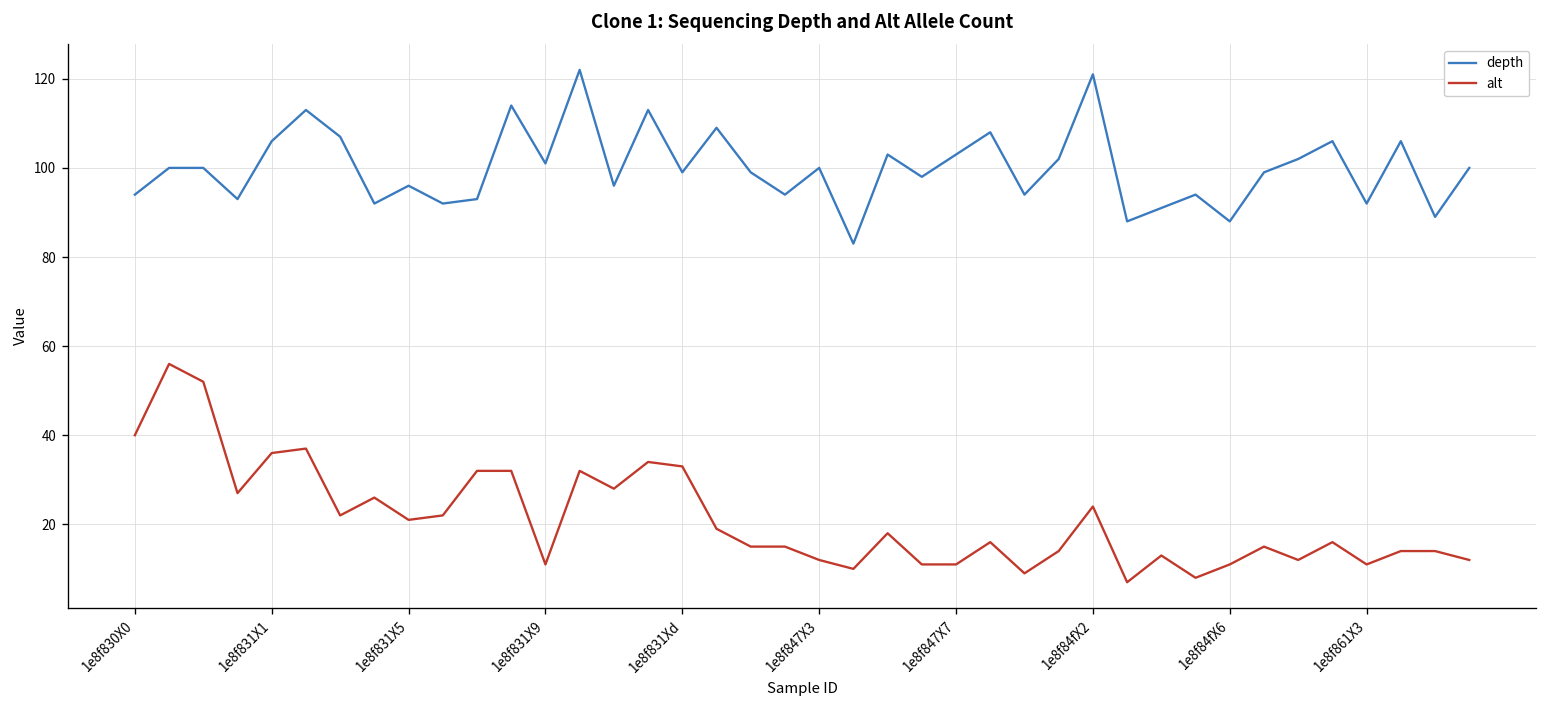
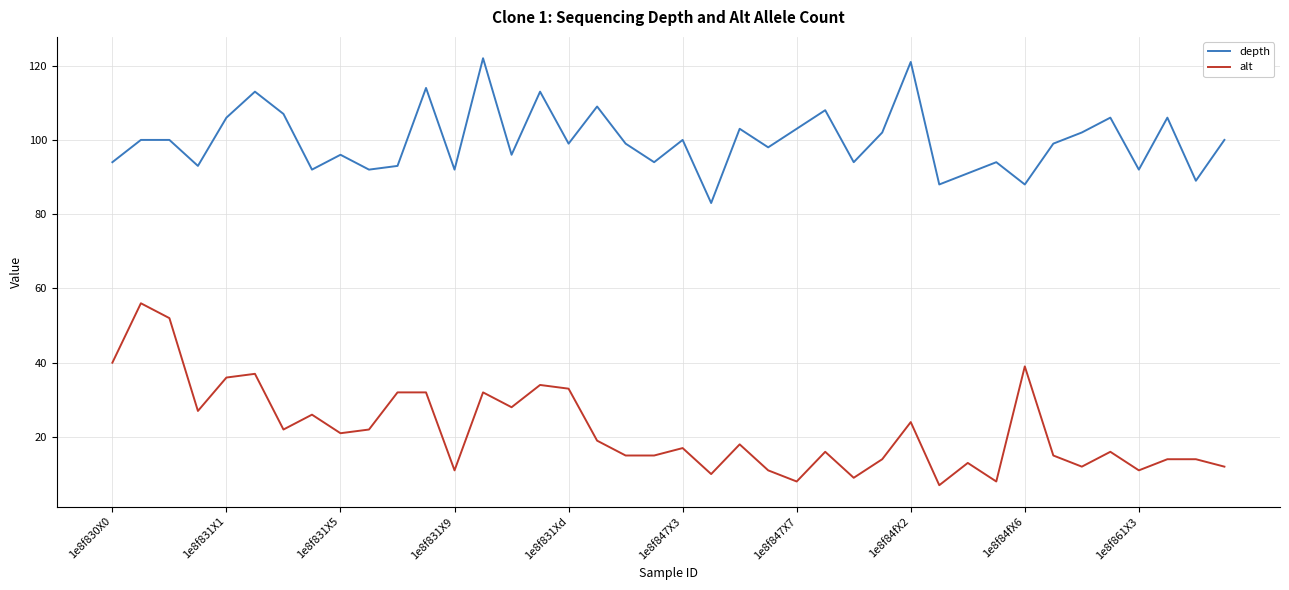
  {
    "depth": {
      "1e8f830X0": 94,
      "1e8f831X1": 106,
      "1e8f831X5": 96,
-     "1e8f831X9": 101,
+     "1e8f831X9": 92,
      "1e8f831Xd": 99,
      "1e8f847X3": 100,
      "1e8f847X7": 103,
      "1e8f84fX2": 121,
      "1e8f84fX6": 88,
      "1e8f861X3": 92
    },
    "alt": {
      "1e8f830X0": 40,
      "1e8f831X1": 36,
      "1e8f831X5": 21,
      "1e8f831X9": 11,
      "1e8f831Xd": 33,
-     "1e8f847X3": 12,
-     "1e8f847X7": 11,
+     "1e8f847X3": 17,
+     "1e8f847X7": 8,
      "1e8f84fX2": 24,
-     "1e8f84fX6": 11,
+     "1e8f84fX6": 39,
      "1e8f861X3": 11
    }
  }
